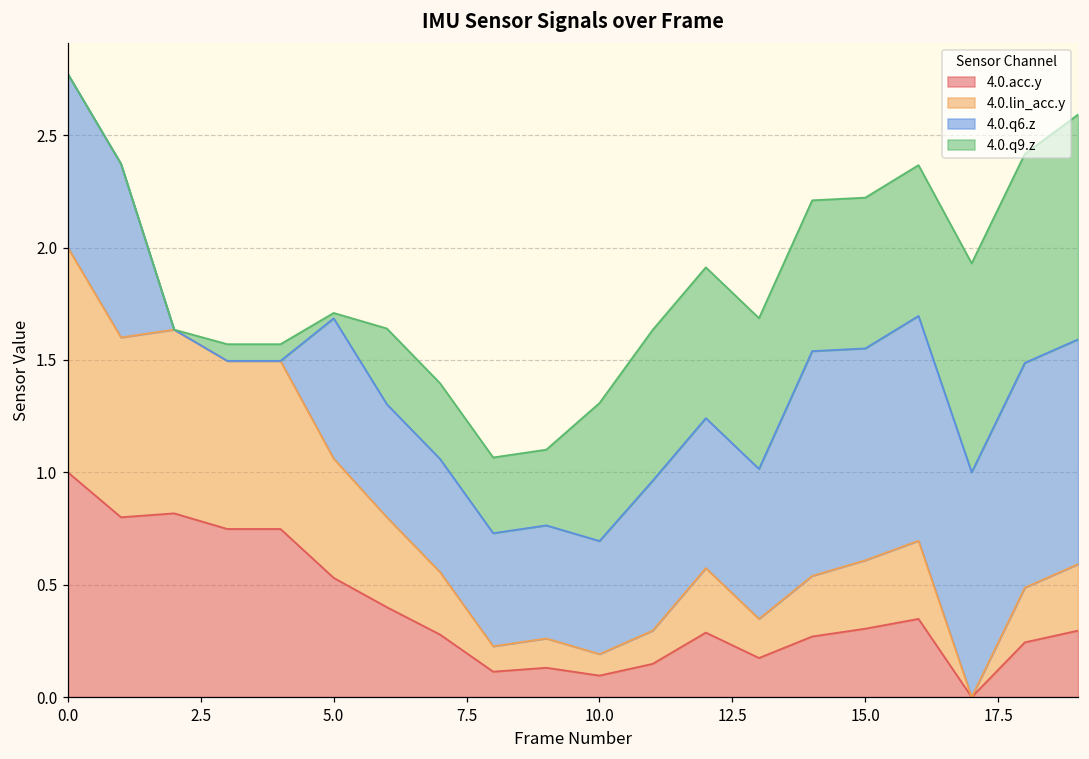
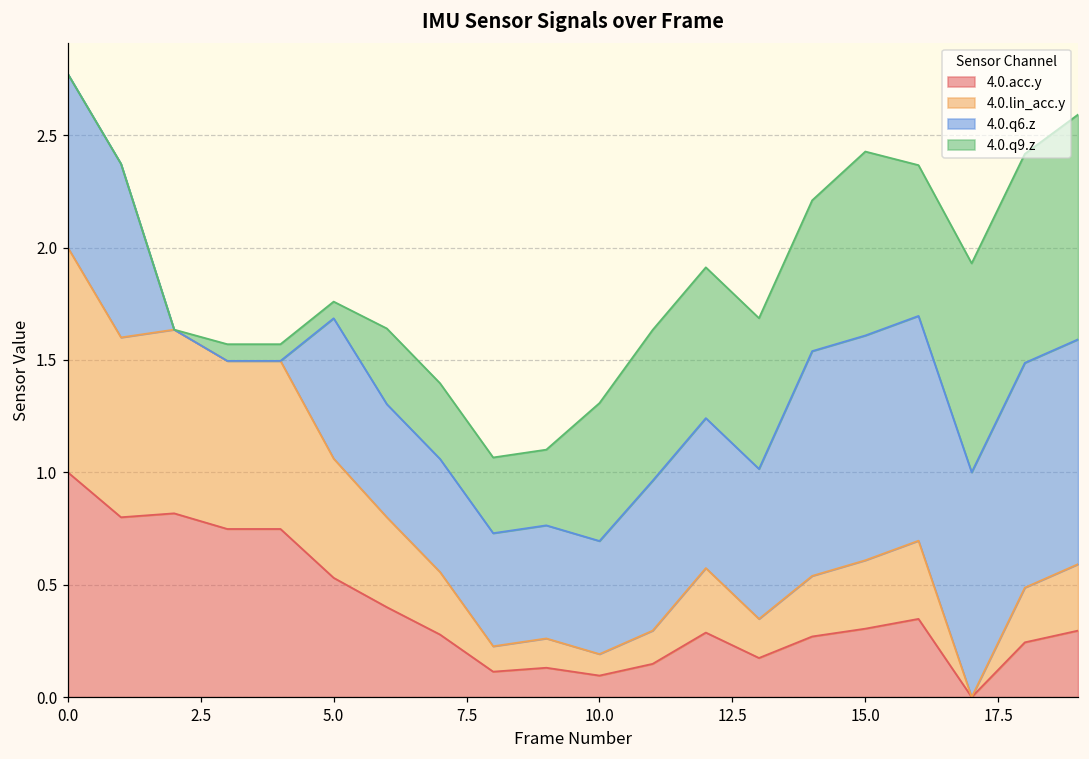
  {
    "4.0.q6.z": {
      "5.0": 0.62,
      "10.0": 0.50,
-     "15.0": 0.94
+     "15.0": 1.00
    },
    "4.0.q9.z": {
-     "5.0": 0.02,
+     "5.0": 0.07,
      "10.0": 0.61,
-     "15.0": 0.67
+     "15.0": 0.82
    }
  }
